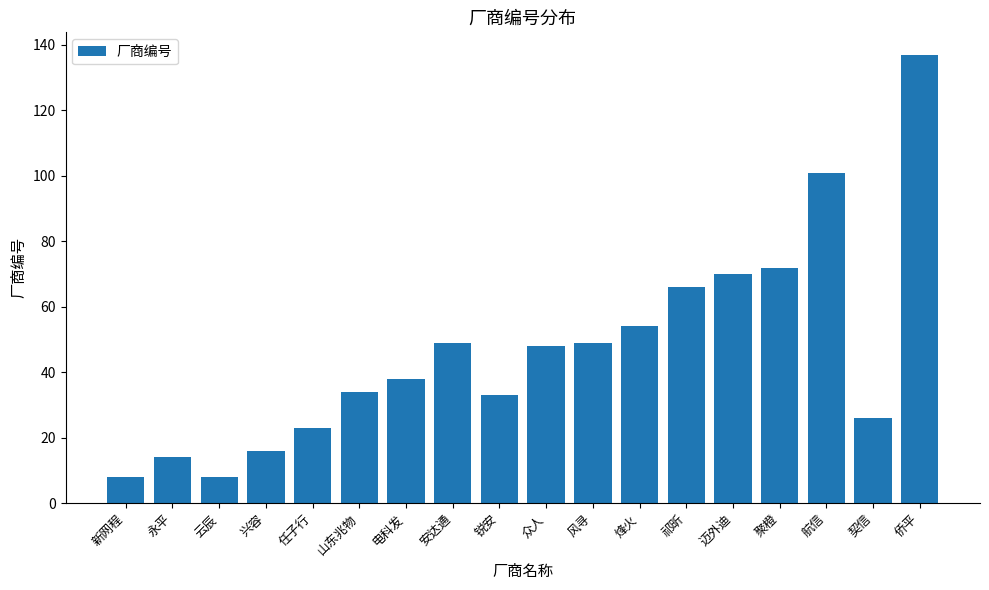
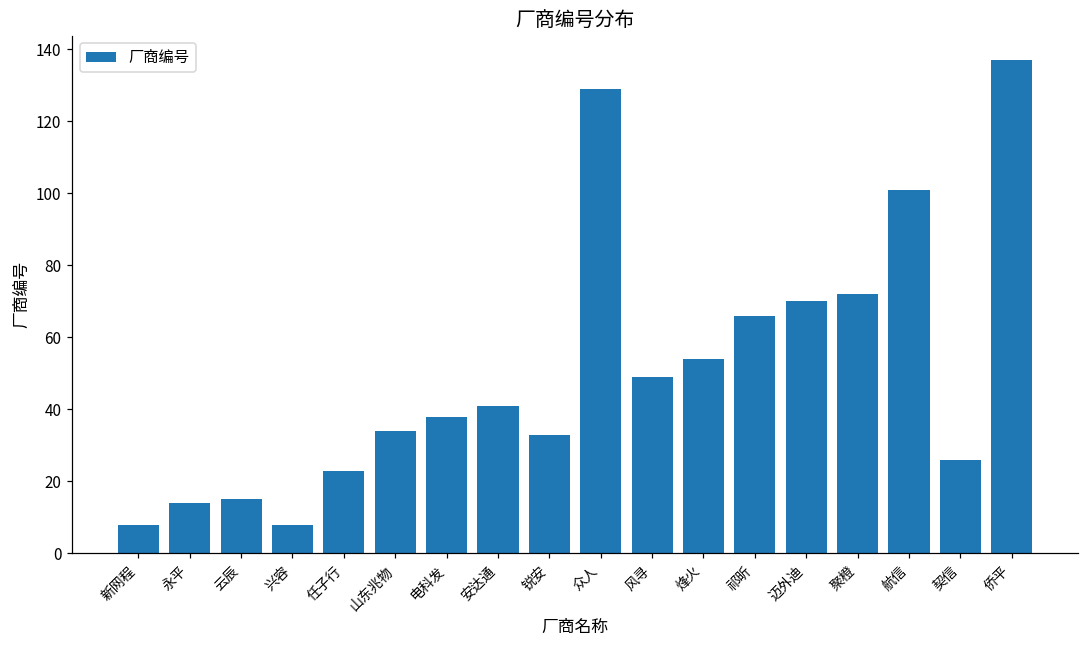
  {
    "新网程": 8,
    "永平": 14,
-   "云辰": 8,
-   "兴容": 16,
+   "云辰": 15,
+   "兴容": 8,
    "任子行": 23,
    "山东兆物": 34,
    "电科发": 38,
-   "安达通": 49,
+   "安达通": 41,
    "锐安": 33,
-   "众人": 48,
+   "众人": 129,
    "风寻": 49,
    "烽火": 54,
    "祁昕": 66,
    "迈外迪": 70,
    "聚橙": 72,
    "航信": 101,
    "契信": 26,
    "侨平": 137
  }
